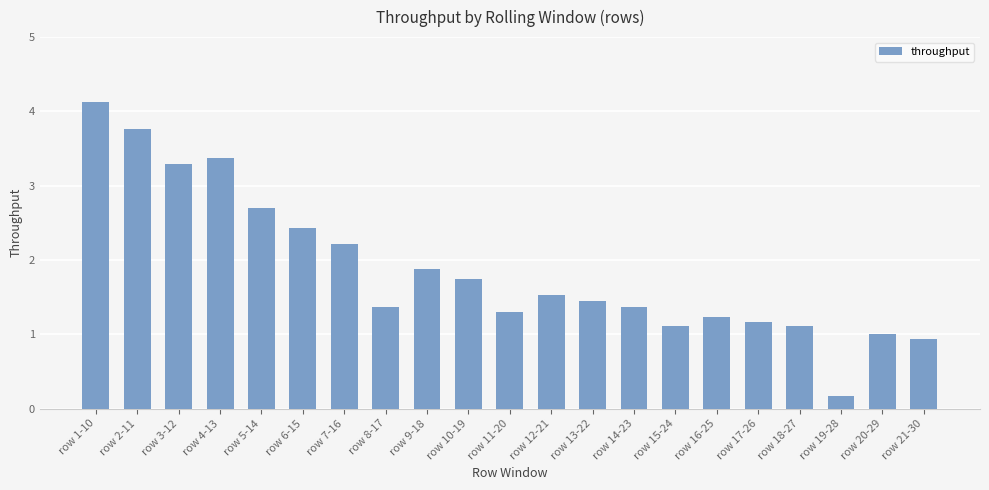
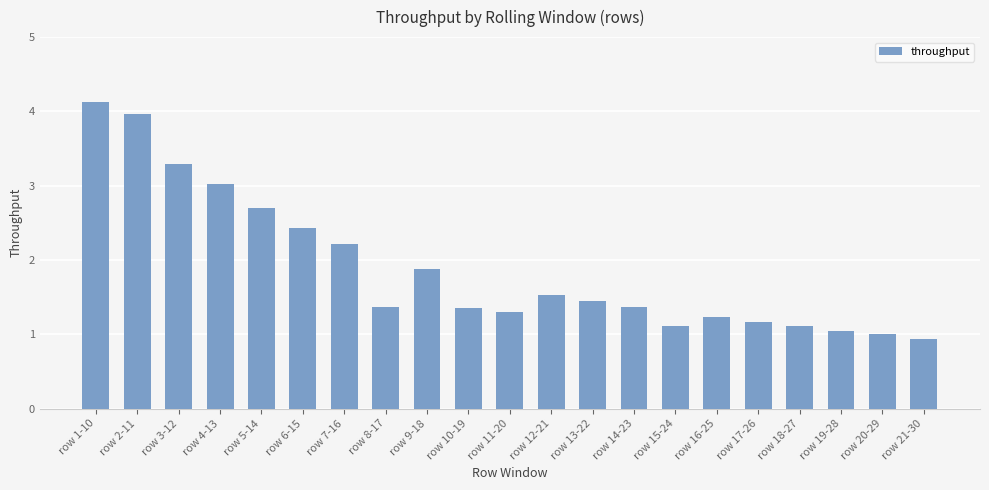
  {
    "row 1-10": 4.1,
-   "row 2-11": 3.8,
+   "row 2-11": 4.0,
    "row 3-12": 3.3,
-   "row 4-13": 3.4,
+   "row 4-13": 3.0,
    "row 5-14": 2.7,
    "row 6-15": 2.4,
    "row 7-16": 2.2,
    "row 8-17": 1.4,
    "row 9-18": 1.9,
-   "row 10-19": 1.7,
+   "row 10-19": 1.4,
    "row 11-20": 1.3,
    "row 12-21": 1.5,
    "row 13-22": 1.4,
    "row 14-23": 1.4,
    "row 15-24": 1.1,
    "row 16-25": 1.2,
    "row 17-26": 1.2,
    "row 18-27": 1.1,
-   "row 19-28": 0.2,
+   "row 19-28": 1.0,
    "row 20-29": 1.0,
    "row 21-30": 0.9
  }
